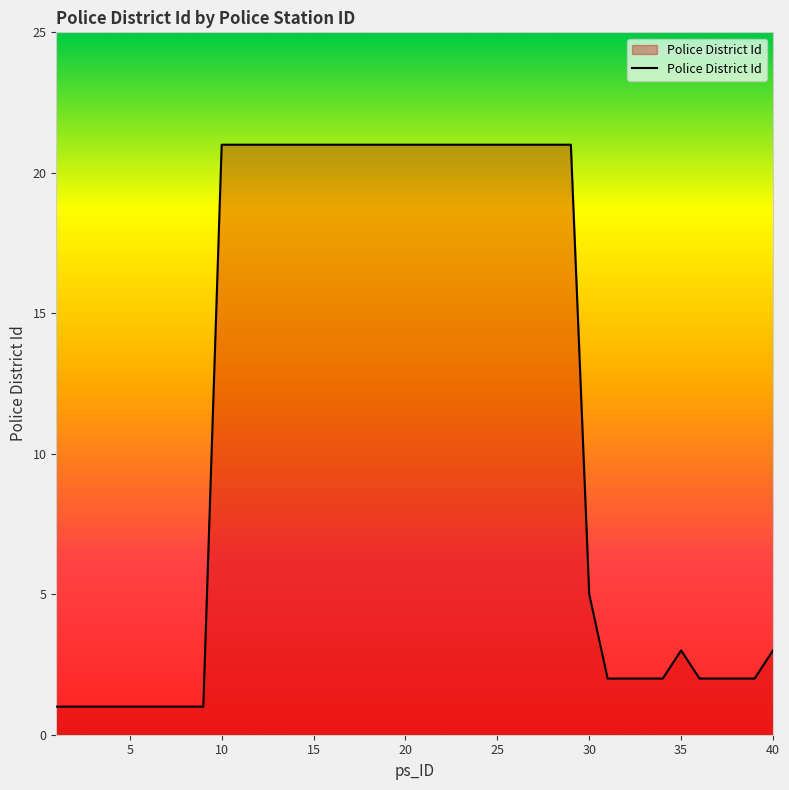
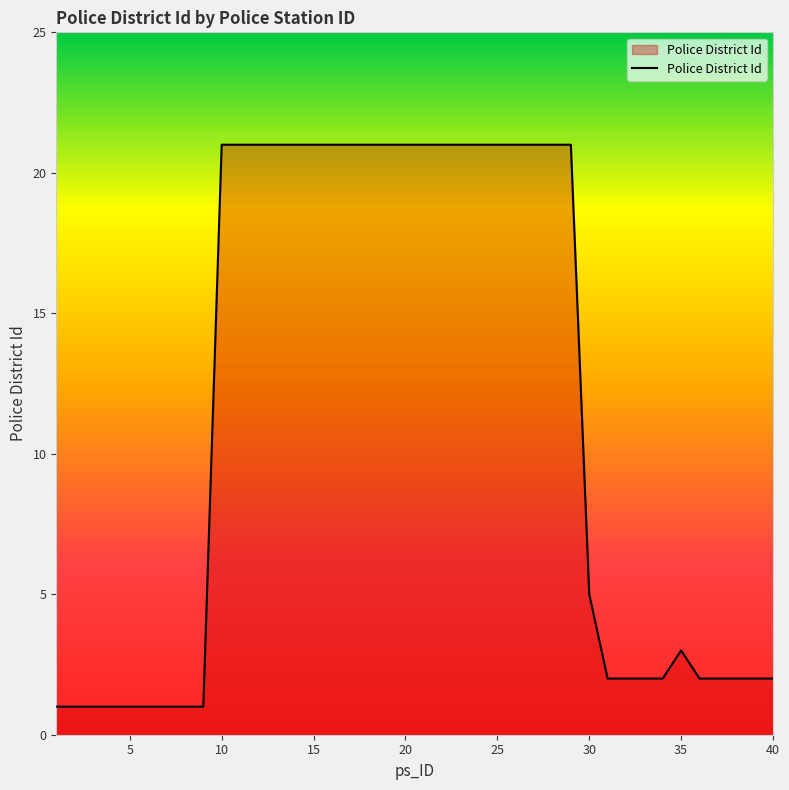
  {
    "5": 1,
    "10": 21,
    "15": 21,
    "20": 21,
    "25": 21,
    "30": 5,
    "35": 3,
-   "40": 3
+   "40": 2
  }
